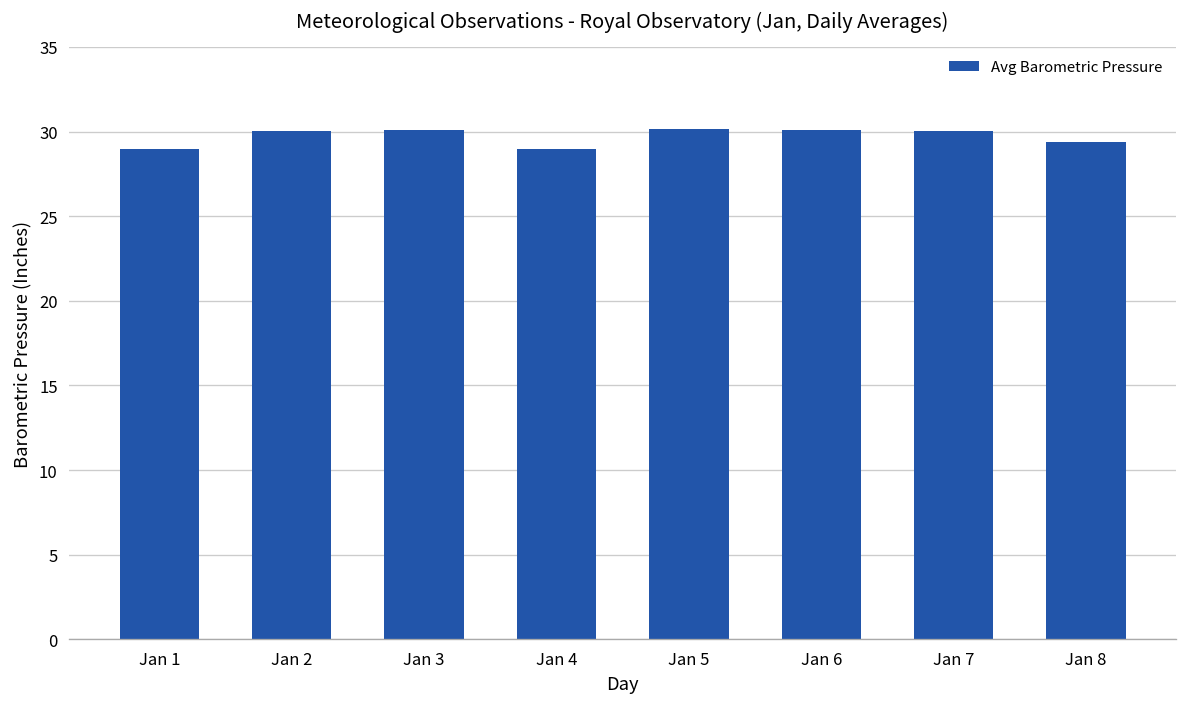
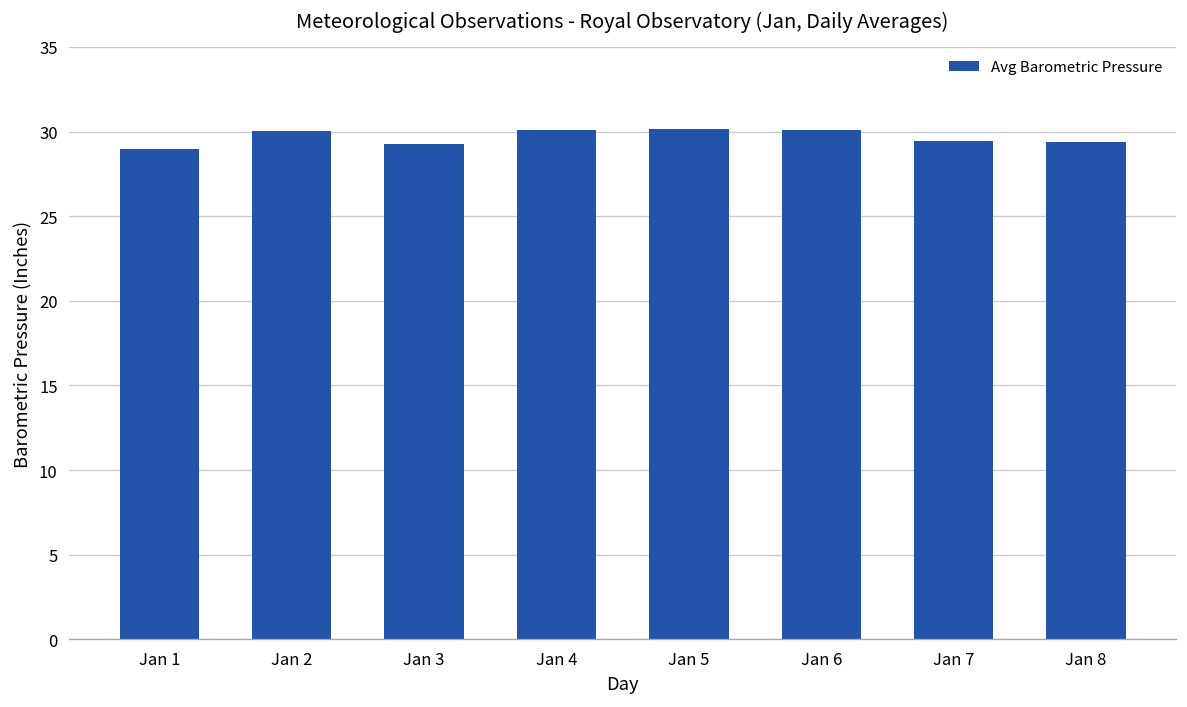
  {
    "Jan 1": 28.9,
    "Jan 2": 30.0,
-   "Jan 3": 30.1,
-   "Jan 4": 28.9,
+   "Jan 3": 29.2,
+   "Jan 4": 30.1,
    "Jan 5": 30.2,
    "Jan 6": 30.1,
-   "Jan 7": 30.0,
+   "Jan 7": 29.4,
    "Jan 8": 29.4
  }
